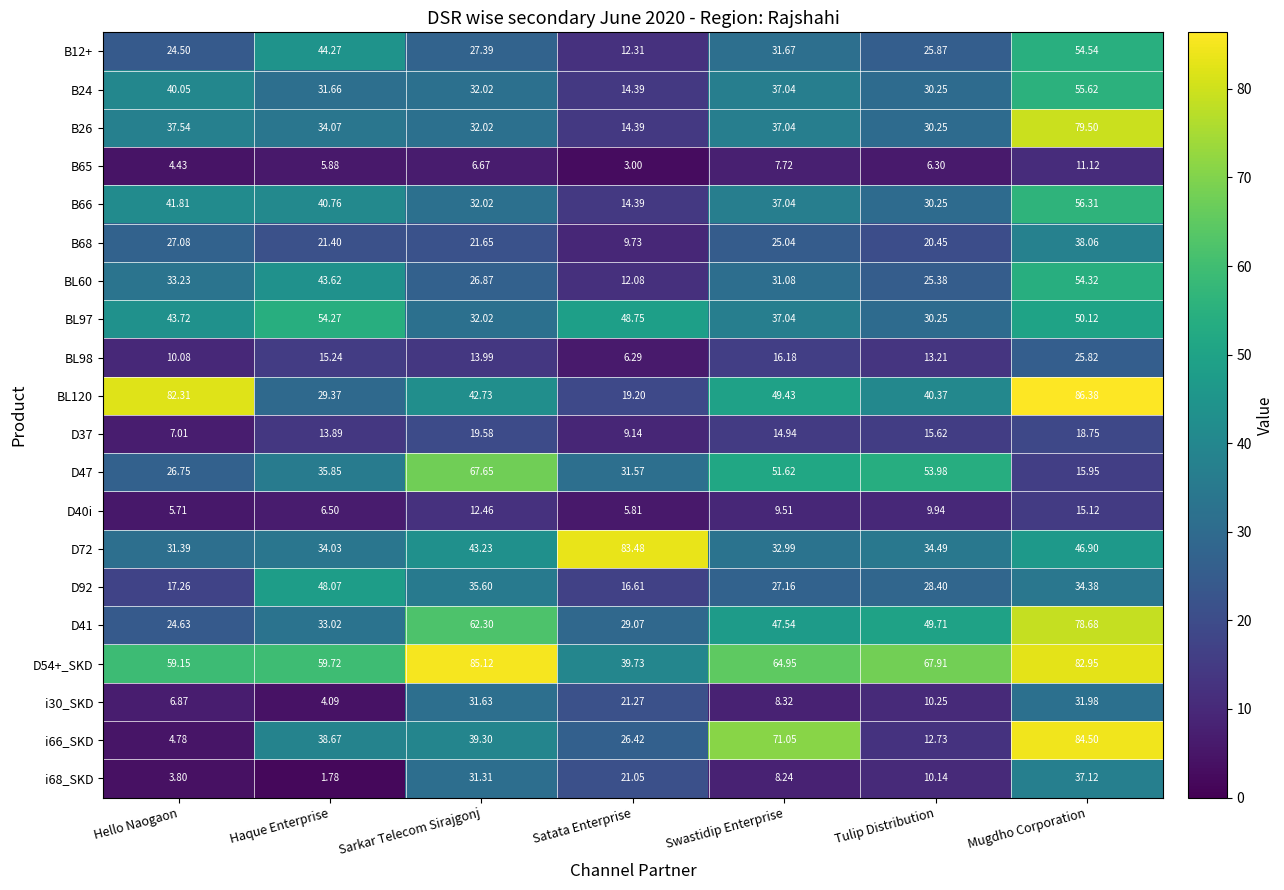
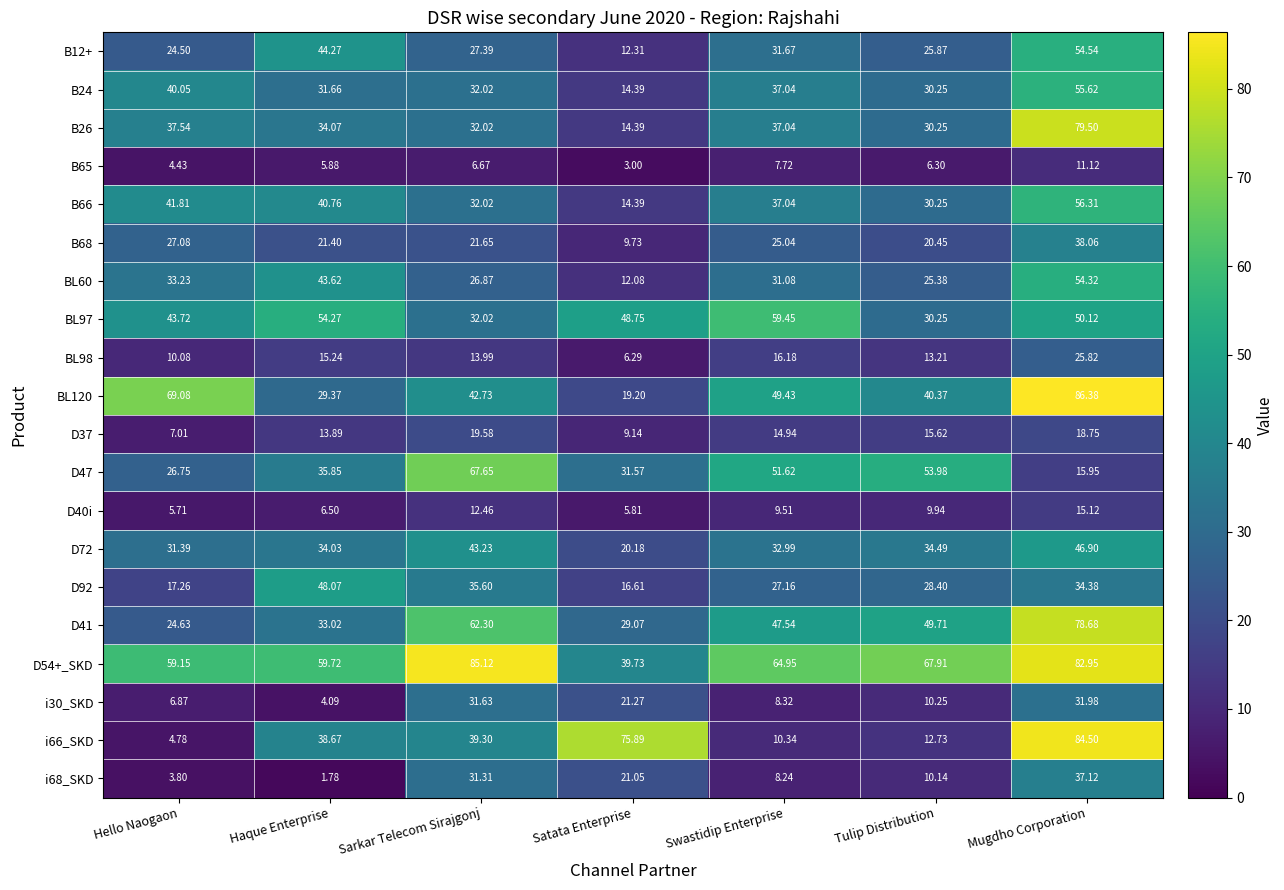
  {
    "B12+": {
      "Hello Naogaon": 24.50,
      "Haque Enterprise": 44.27,
      "Sarkar Telecom Sirajgonj": 27.39,
      "Satata Enterprise": 12.31,
      "Swastidip Enterprise": 31.67,
      "Tulip Distribution": 25.87,
      "Mugdho Corporation": 54.54
    },
    "B24": {
      "Hello Naogaon": 40.05,
      "Haque Enterprise": 31.66,
      "Sarkar Telecom Sirajgonj": 32.02,
      "Satata Enterprise": 14.39,
      "Swastidip Enterprise": 37.04,
      "Tulip Distribution": 30.25,
      "Mugdho Corporation": 55.62
    },
    "B26": {
      "Hello Naogaon": 37.54,
      "Haque Enterprise": 34.07,
      "Sarkar Telecom Sirajgonj": 32.02,
      "Satata Enterprise": 14.39,
      "Swastidip Enterprise": 37.04,
      "Tulip Distribution": 30.25,
      "Mugdho Corporation": 79.50
    },
    "B65": {
      "Hello Naogaon": 4.43,
      "Haque Enterprise": 5.88,
      "Sarkar Telecom Sirajgonj": 6.67,
      "Satata Enterprise": 3.00,
      "Swastidip Enterprise": 7.72,
      "Tulip Distribution": 6.30,
      "Mugdho Corporation": 11.12
    },
    "B66": {
      "Hello Naogaon": 41.81,
      "Haque Enterprise": 40.76,
      "Sarkar Telecom Sirajgonj": 32.02,
      "Satata Enterprise": 14.39,
      "Swastidip Enterprise": 37.04,
      "Tulip Distribution": 30.25,
      "Mugdho Corporation": 56.31
    },
    "B68": {
      "Hello Naogaon": 27.08,
      "Haque Enterprise": 21.40,
      "Sarkar Telecom Sirajgonj": 21.65,
      "Satata Enterprise": 9.73,
      "Swastidip Enterprise": 25.04,
      "Tulip Distribution": 20.45,
      "Mugdho Corporation": 38.06
    },
    "BL60": {
      "Hello Naogaon": 33.23,
      "Haque Enterprise": 43.62,
      "Sarkar Telecom Sirajgonj": 26.87,
      "Satata Enterprise": 12.08,
      "Swastidip Enterprise": 31.08,
      "Tulip Distribution": 25.38,
      "Mugdho Corporation": 54.32
    },
    "BL97": {
      "Hello Naogaon": 43.72,
      "Haque Enterprise": 54.27,
      "Sarkar Telecom Sirajgonj": 32.02,
      "Satata Enterprise": 48.75,
-     "Swastidip Enterprise": 37.04,
+     "Swastidip Enterprise": 59.45,
      "Tulip Distribution": 30.25,
      "Mugdho Corporation": 50.12
    },
    "BL98": {
      "Hello Naogaon": 10.08,
      "Haque Enterprise": 15.24,
      "Sarkar Telecom Sirajgonj": 13.99,
      "Satata Enterprise": 6.29,
      "Swastidip Enterprise": 16.18,
      "Tulip Distribution": 13.21,
      "Mugdho Corporation": 25.82
    },
    "BL120": {
-     "Hello Naogaon": 82.31,
+     "Hello Naogaon": 69.08,
      "Haque Enterprise": 29.37,
      "Sarkar Telecom Sirajgonj": 42.73,
      "Satata Enterprise": 19.20,
      "Swastidip Enterprise": 49.43,
      "Tulip Distribution": 40.37,
      "Mugdho Corporation": 86.38
    },
    "D37": {
      "Hello Naogaon": 7.01,
      "Haque Enterprise": 13.89,
      "Sarkar Telecom Sirajgonj": 19.58,
      "Satata Enterprise": 9.14,
      "Swastidip Enterprise": 14.94,
      "Tulip Distribution": 15.62,
      "Mugdho Corporation": 18.75
    },
    "D47": {
      "Hello Naogaon": 26.75,
      "Haque Enterprise": 35.85,
      "Sarkar Telecom Sirajgonj": 67.65,
      "Satata Enterprise": 31.57,
      "Swastidip Enterprise": 51.62,
      "Tulip Distribution": 53.98,
      "Mugdho Corporation": 15.95
    },
    "D40i": {
      "Hello Naogaon": 5.71,
      "Haque Enterprise": 6.50,
      "Sarkar Telecom Sirajgonj": 12.46,
      "Satata Enterprise": 5.81,
      "Swastidip Enterprise": 9.51,
      "Tulip Distribution": 9.94,
      "Mugdho Corporation": 15.12
    },
    "D72": {
      "Hello Naogaon": 31.39,
      "Haque Enterprise": 34.03,
      "Sarkar Telecom Sirajgonj": 43.23,
-     "Satata Enterprise": 83.48,
+     "Satata Enterprise": 20.18,
      "Swastidip Enterprise": 32.99,
      "Tulip Distribution": 34.49,
      "Mugdho Corporation": 46.90
    },
    "D92": {
      "Hello Naogaon": 17.26,
      "Haque Enterprise": 48.07,
      "Sarkar Telecom Sirajgonj": 35.60,
      "Satata Enterprise": 16.61,
      "Swastidip Enterprise": 27.16,
      "Tulip Distribution": 28.40,
      "Mugdho Corporation": 34.38
    },
    "D41": {
      "Hello Naogaon": 24.63,
      "Haque Enterprise": 33.02,
      "Sarkar Telecom Sirajgonj": 62.30,
      "Satata Enterprise": 29.07,
      "Swastidip Enterprise": 47.54,
      "Tulip Distribution": 49.71,
      "Mugdho Corporation": 78.68
    },
    "D54+_SKD": {
      "Hello Naogaon": 59.15,
      "Haque Enterprise": 59.72,
      "Sarkar Telecom Sirajgonj": 85.12,
      "Satata Enterprise": 39.73,
      "Swastidip Enterprise": 64.95,
      "Tulip Distribution": 67.91,
      "Mugdho Corporation": 82.95
    },
    "i30_SKD": {
      "Hello Naogaon": 6.87,
      "Haque Enterprise": 4.09,
      "Sarkar Telecom Sirajgonj": 31.63,
      "Satata Enterprise": 21.27,
      "Swastidip Enterprise": 8.32,
      "Tulip Distribution": 10.25,
      "Mugdho Corporation": 31.98
    },
    "i66_SKD": {
      "Hello Naogaon": 4.78,
      "Haque Enterprise": 38.67,
      "Sarkar Telecom Sirajgonj": 39.30,
-     "Satata Enterprise": 26.42,
-     "Swastidip Enterprise": 71.05,
+     "Satata Enterprise": 75.89,
+     "Swastidip Enterprise": 10.34,
      "Tulip Distribution": 12.73,
      "Mugdho Corporation": 84.50
    },
    "i68_SKD": {
      "Hello Naogaon": 3.80,
      "Haque Enterprise": 1.78,
      "Sarkar Telecom Sirajgonj": 31.31,
      "Satata Enterprise": 21.05,
      "Swastidip Enterprise": 8.24,
      "Tulip Distribution": 10.14,
      "Mugdho Corporation": 37.12
    }
  }
